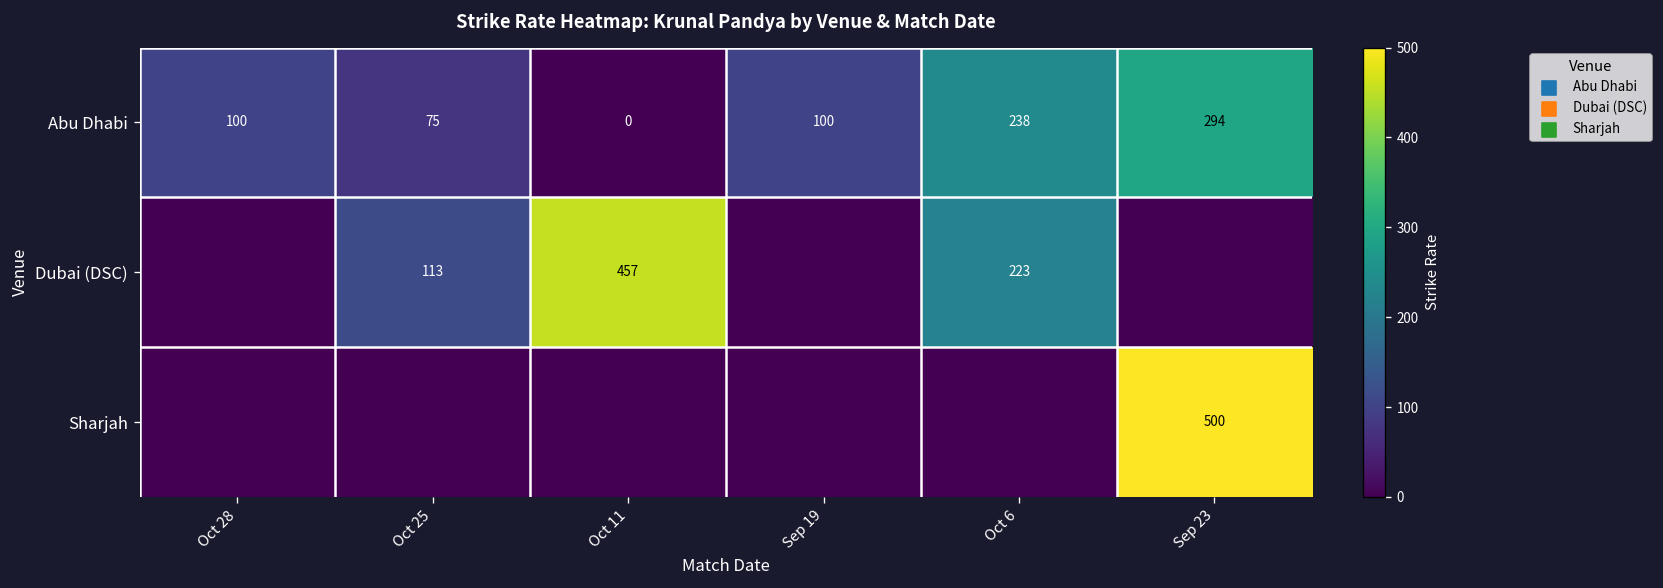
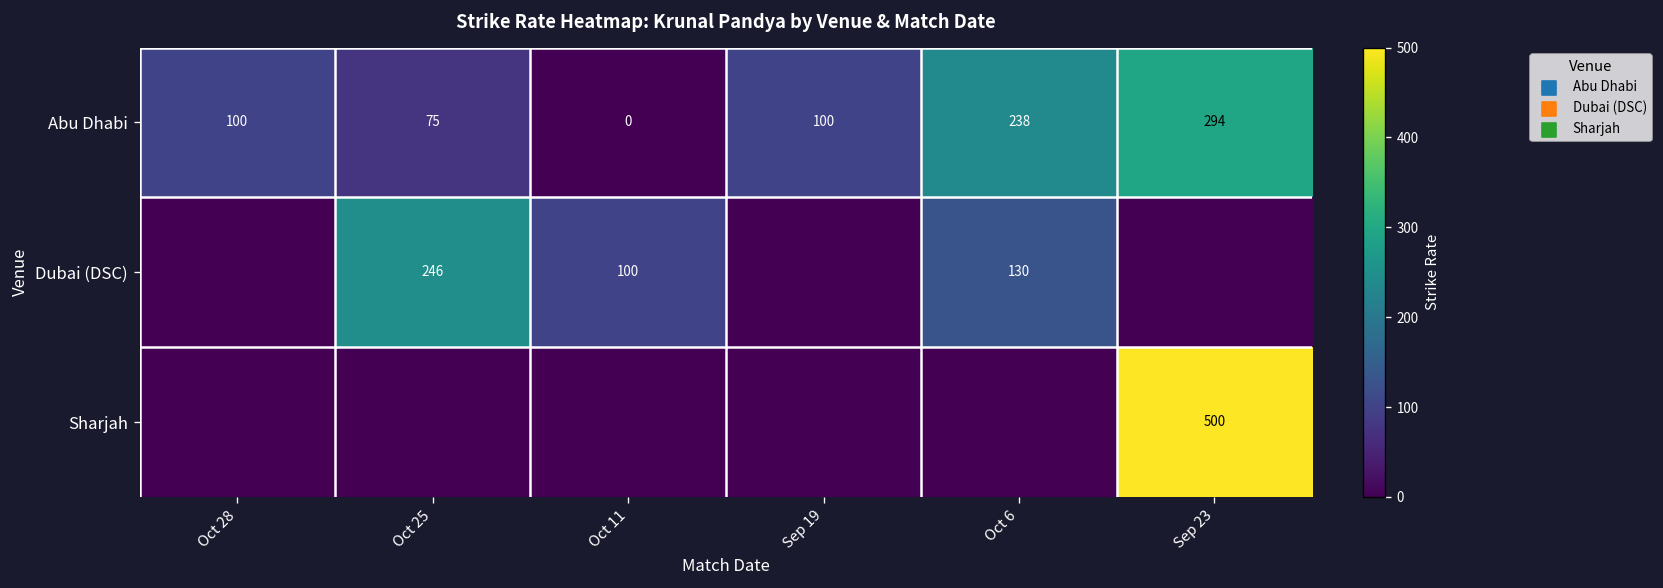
  {
    "Abu Dhabi": {
      "Oct 28": 100,
      "Oct 25": 75,
      "Oct 11": 0,
      "Sep 19": 100,
      "Oct 6": 238,
      "Sep 23": 294
    },
    "Dubai (DSC)": {
-     "Oct 25": 113,
-     "Oct 11": 457,
-     "Oct 6": 223
+     "Oct 25": 246,
+     "Oct 11": 100,
+     "Oct 6": 130
    },
    "Sharjah": {
      "Sep 23": 500
    }
  }
